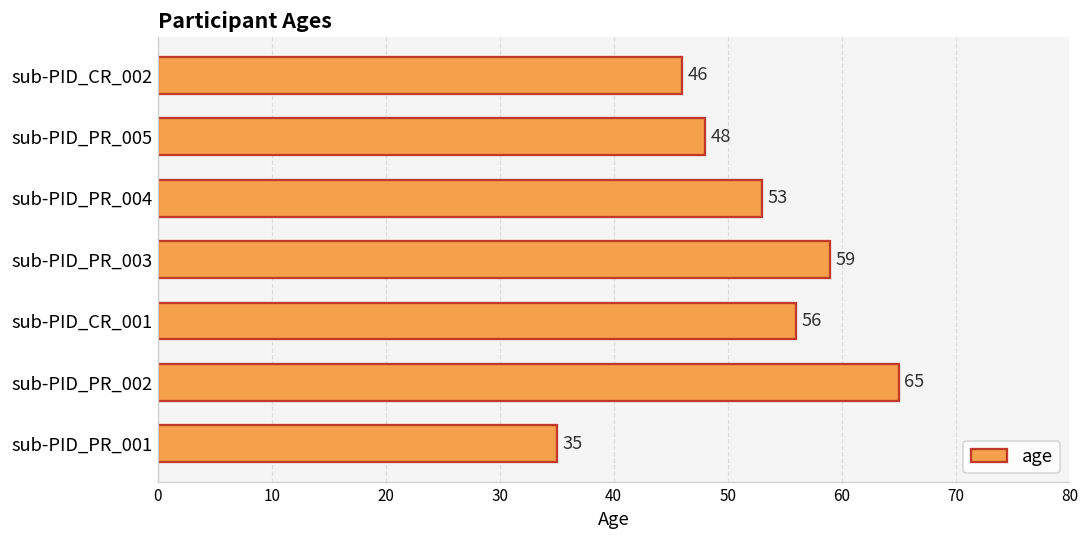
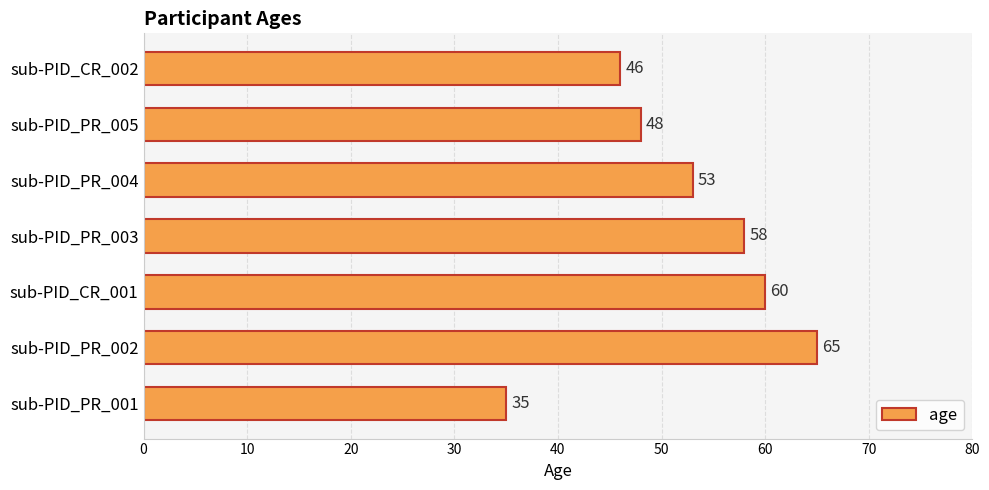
  {
    "sub-PID_CR_002": 46,
    "sub-PID_PR_005": 48,
    "sub-PID_PR_004": 53,
-   "sub-PID_PR_003": 59,
-   "sub-PID_CR_001": 56,
+   "sub-PID_PR_003": 58,
+   "sub-PID_CR_001": 60,
    "sub-PID_PR_002": 65,
    "sub-PID_PR_001": 35
  }
